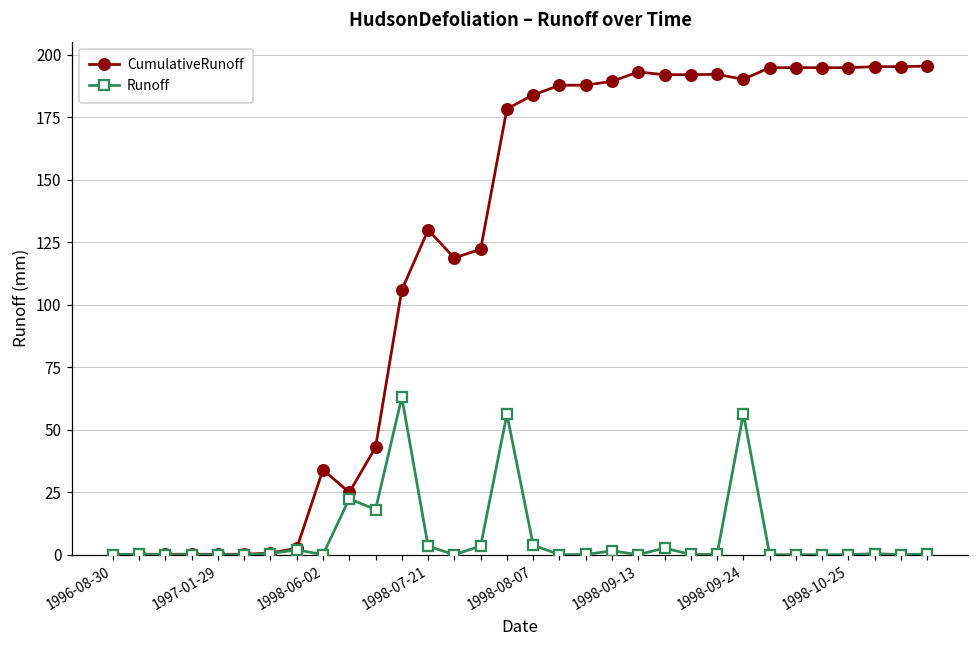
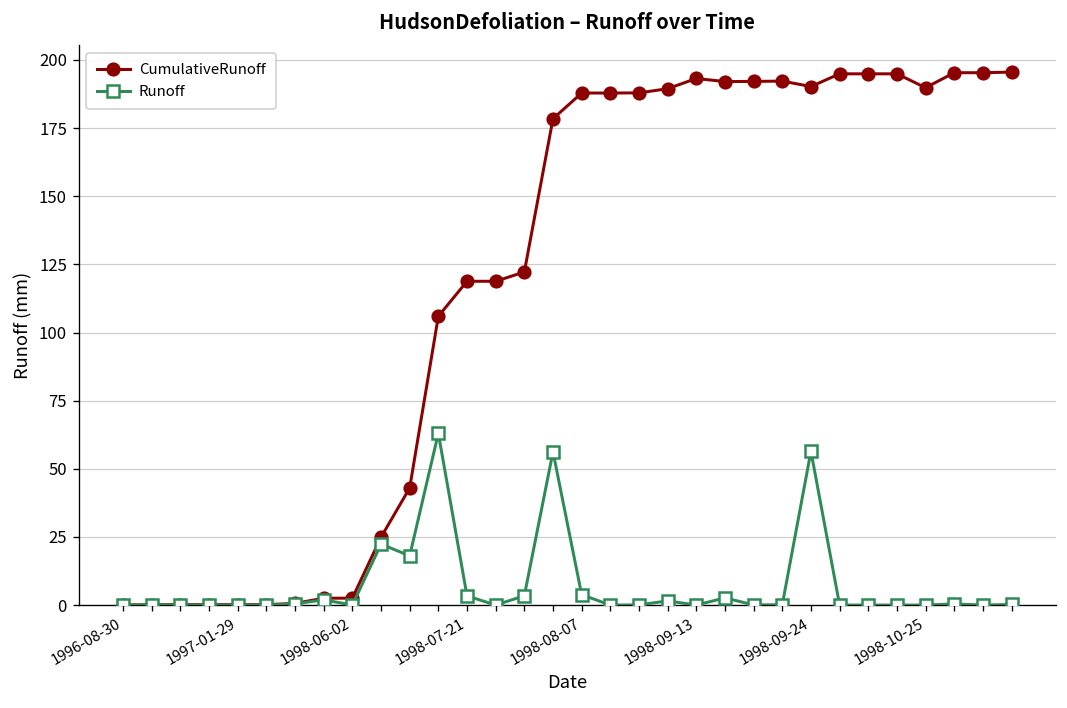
  {
    "CumulativeRunoff": {
-     "1998-06-02": 34,
-     "1998-07-21": 130,
-     "1998-08-07": 184,
+     "1998-06-02": 3,
+     "1998-07-21": 119,
+     "1998-08-07": 188,
      "1998-09-13": 193,
      "1998-09-24": 190,
-     "1998-10-25": 195
+     "1998-10-25": 190
    },
    "Runoff": {
      "1998-06-02": 0,
      "1998-07-21": 3,
      "1998-08-07": 4,
      "1998-09-13": 0,
      "1998-09-24": 56,
      "1998-10-25": 0
    }
  }
